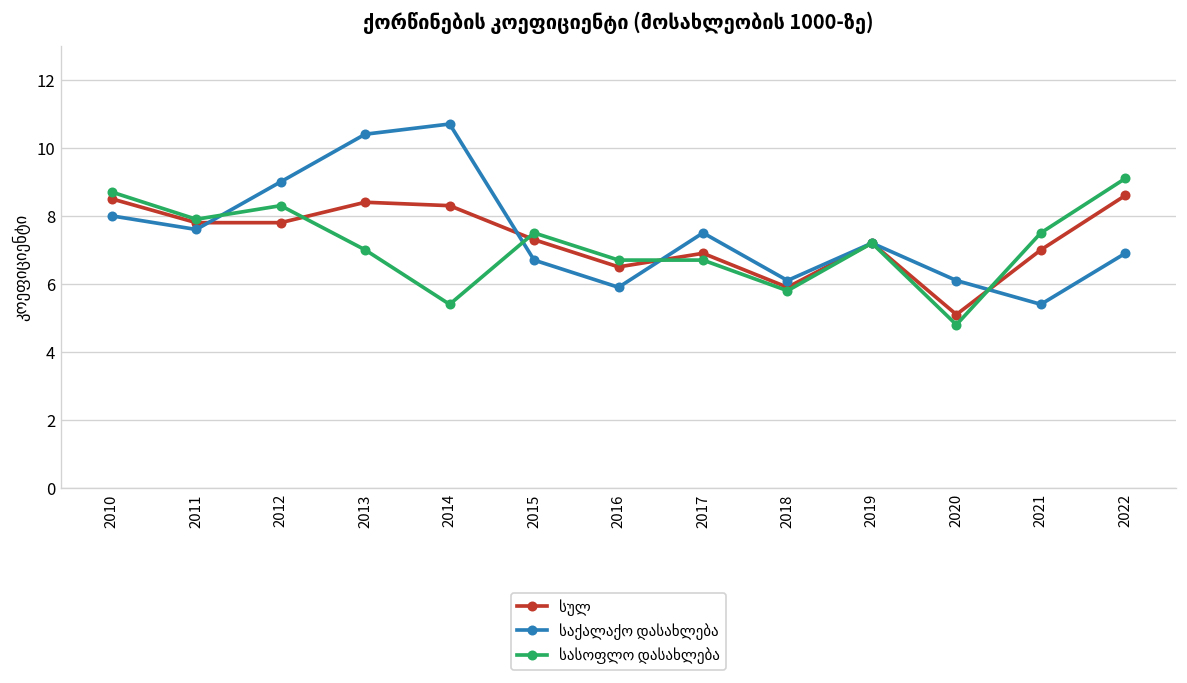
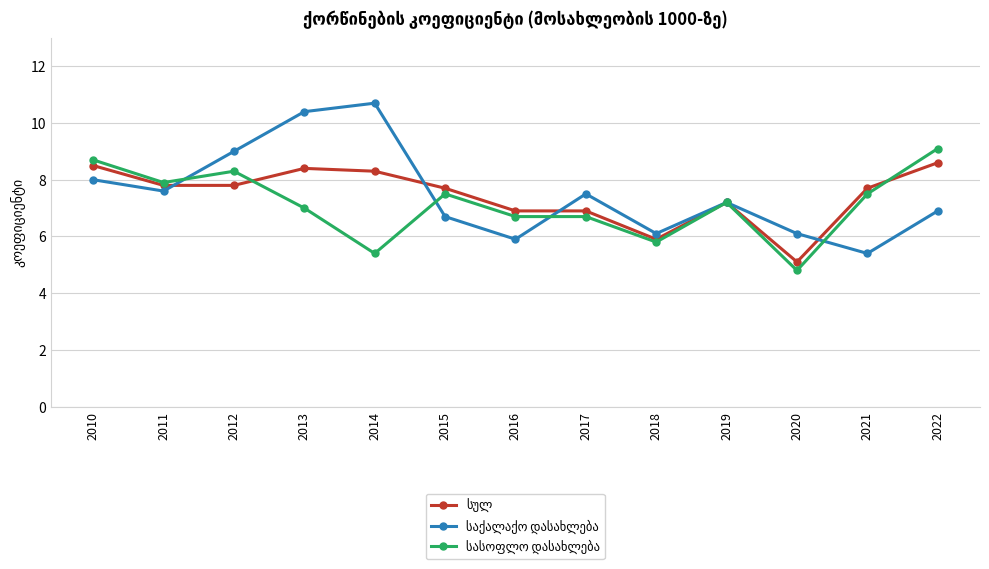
  {
    "სულ": {
      "2010": 8.5,
      "2011": 7.8,
      "2012": 7.8,
      "2013": 8.4,
      "2014": 8.3,
-     "2015": 7.3,
-     "2016": 6.5,
+     "2015": 7.7,
+     "2016": 6.9,
      "2017": 6.9,
      "2018": 5.9,
      "2020": 5.1,
-     "2021": 7.0,
+     "2021": 7.7,
      "2022": 8.6
    },
    "საქალაქო დასახლება": {
      "2010": 8.0,
      "2011": 7.6,
      "2012": 9.0,
      "2013": 10.4,
      "2014": 10.7,
      "2015": 6.7,
      "2016": 5.9,
      "2017": 7.5,
      "2018": 6.1,
      "2020": 6.1,
      "2021": 5.4,
      "2022": 6.9
    },
    "სასოფლო დასახლება": {
      "2010": 8.7,
      "2011": 7.9,
      "2012": 8.3,
      "2013": 7.0,
      "2014": 5.4,
      "2015": 7.5,
      "2016": 6.7,
      "2017": 6.7,
      "2018": 5.8,
      "2020": 4.8,
      "2021": 7.5,
      "2022": 9.1
    }
  }
